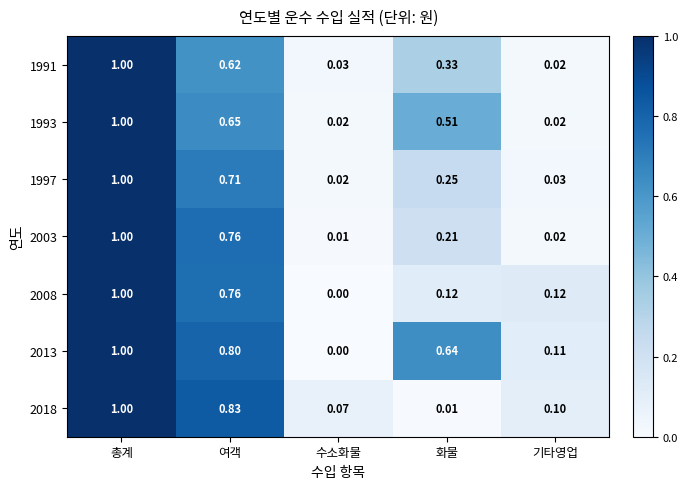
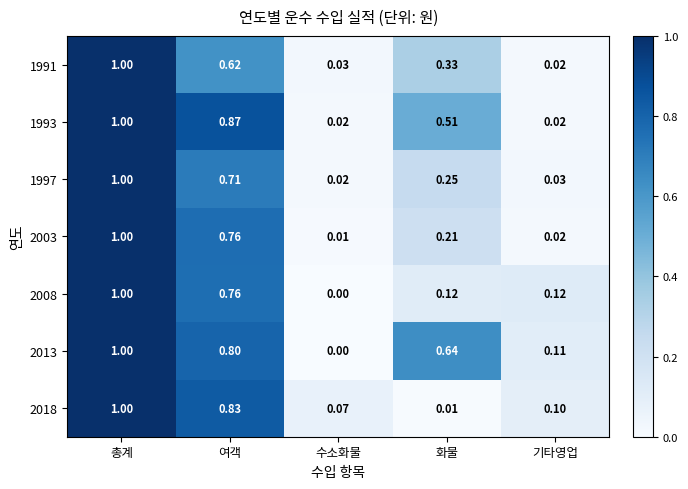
  {
    "1991": {
      "총계": 1.00,
      "여객": 0.62,
      "수소화물": 0.03,
      "화물": 0.33,
      "기타영업": 0.02
    },
    "1993": {
      "총계": 1.00,
-     "여객": 0.65,
+     "여객": 0.87,
      "수소화물": 0.02,
      "화물": 0.51,
      "기타영업": 0.02
    },
    "1997": {
      "총계": 1.00,
      "여객": 0.71,
      "수소화물": 0.02,
      "화물": 0.25,
      "기타영업": 0.03
    },
    "2003": {
      "총계": 1.00,
      "여객": 0.76,
      "수소화물": 0.01,
      "화물": 0.21,
      "기타영업": 0.02
    },
    "2008": {
      "총계": 1.00,
      "여객": 0.76,
      "수소화물": 0.00,
      "화물": 0.12,
      "기타영업": 0.12
    },
    "2013": {
      "총계": 1.00,
      "여객": 0.80,
      "수소화물": 0.00,
      "화물": 0.64,
      "기타영업": 0.11
    },
    "2018": {
      "총계": 1.00,
      "여객": 0.83,
      "수소화물": 0.07,
      "화물": 0.01,
      "기타영업": 0.10
    }
  }
